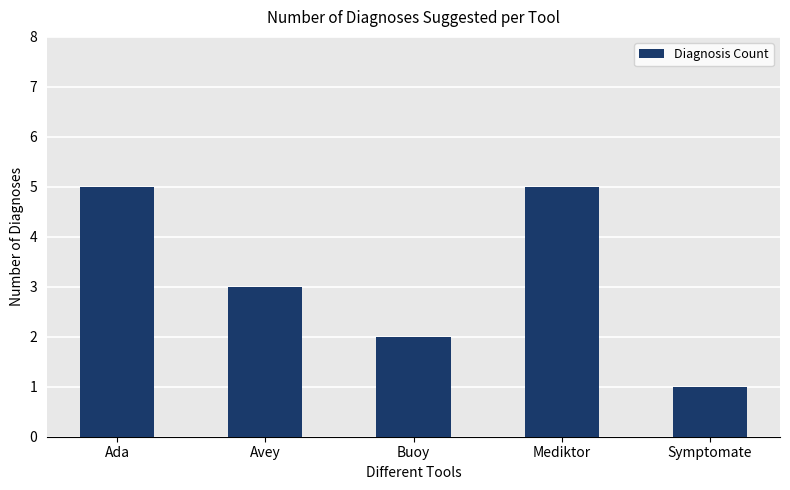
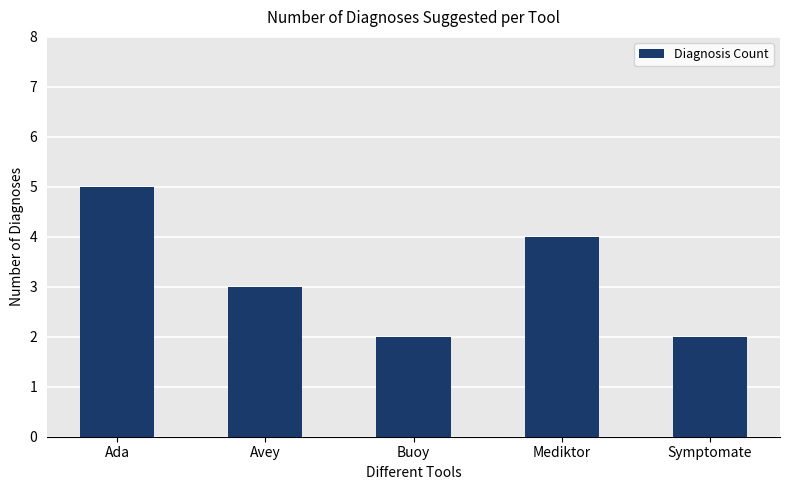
  {
    "Ada": 5,
    "Avey": 3,
    "Buoy": 2,
-   "Mediktor": 5,
-   "Symptomate": 1
+   "Mediktor": 4,
+   "Symptomate": 2
  }
